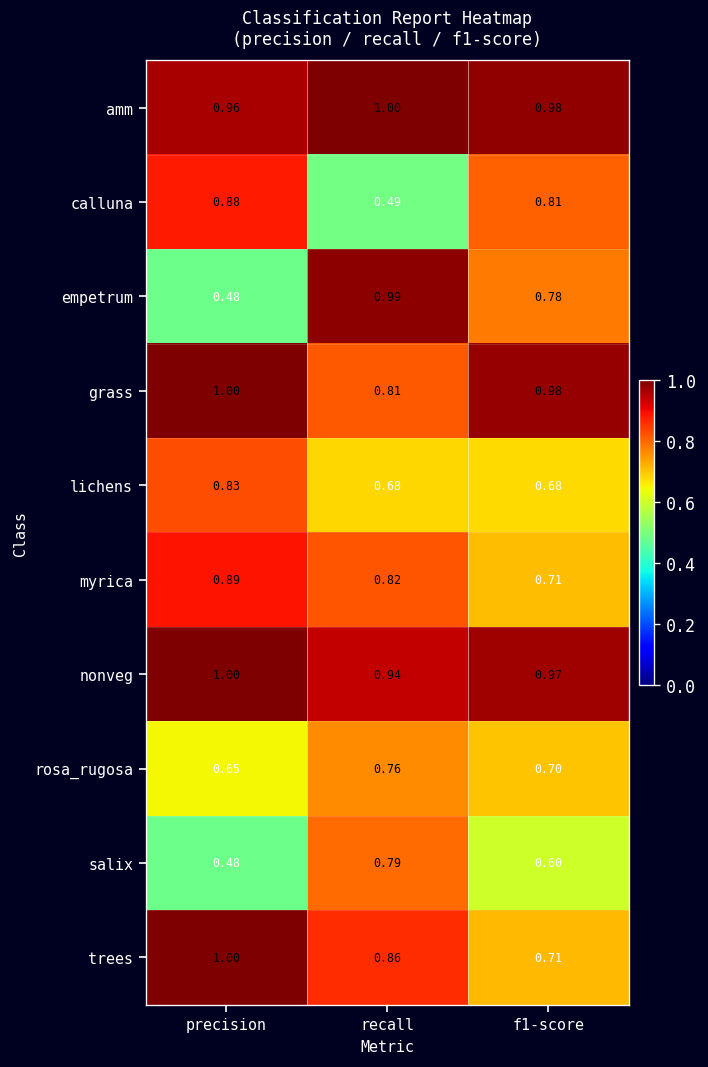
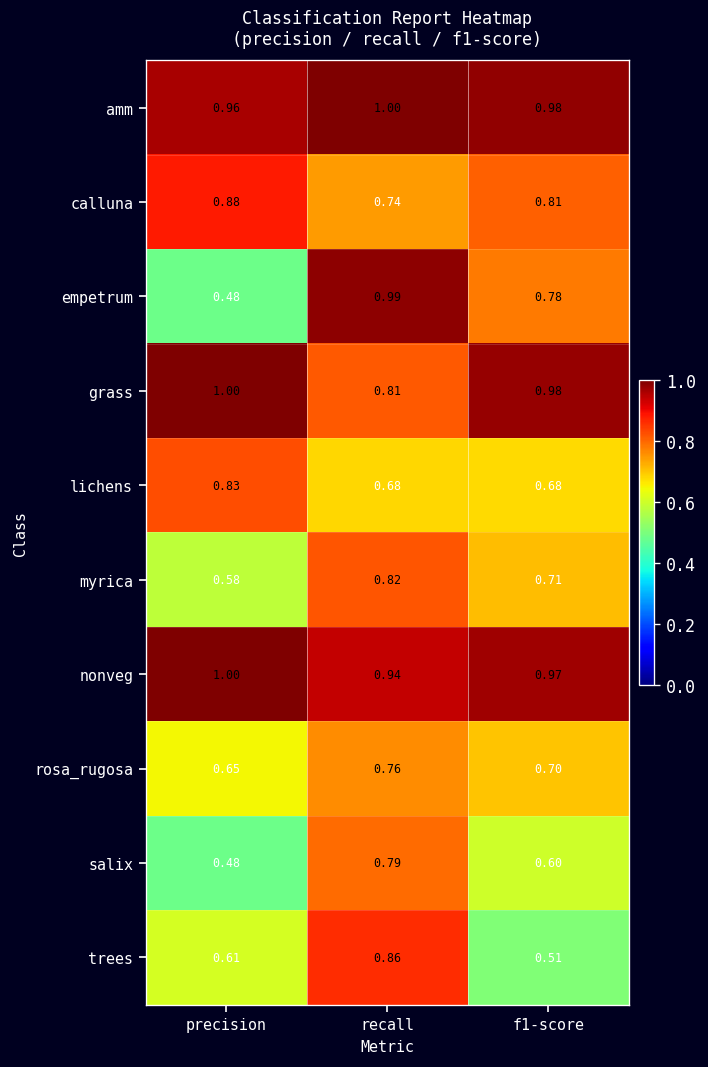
  {
    "amm": {
      "precision": 0.96,
      "recall": 1.00,
      "f1-score": 0.98
    },
    "calluna": {
      "precision": 0.88,
-     "recall": 0.49,
+     "recall": 0.74,
      "f1-score": 0.81
    },
    "empetrum": {
      "precision": 0.48,
      "recall": 0.99,
      "f1-score": 0.78
    },
    "grass": {
      "precision": 1.00,
      "recall": 0.81,
      "f1-score": 0.98
    },
    "lichens": {
      "precision": 0.83,
      "recall": 0.68,
      "f1-score": 0.68
    },
    "myrica": {
-     "precision": 0.89,
+     "precision": 0.58,
      "recall": 0.82,
      "f1-score": 0.71
    },
    "nonveg": {
      "precision": 1.00,
      "recall": 0.94,
      "f1-score": 0.97
    },
    "rosa_rugosa": {
      "precision": 0.65,
      "recall": 0.76,
      "f1-score": 0.70
    },
    "salix": {
      "precision": 0.48,
      "recall": 0.79,
      "f1-score": 0.60
    },
    "trees": {
-     "precision": 1.00,
+     "precision": 0.61,
      "recall": 0.86,
-     "f1-score": 0.71
+     "f1-score": 0.51
    }
  }
